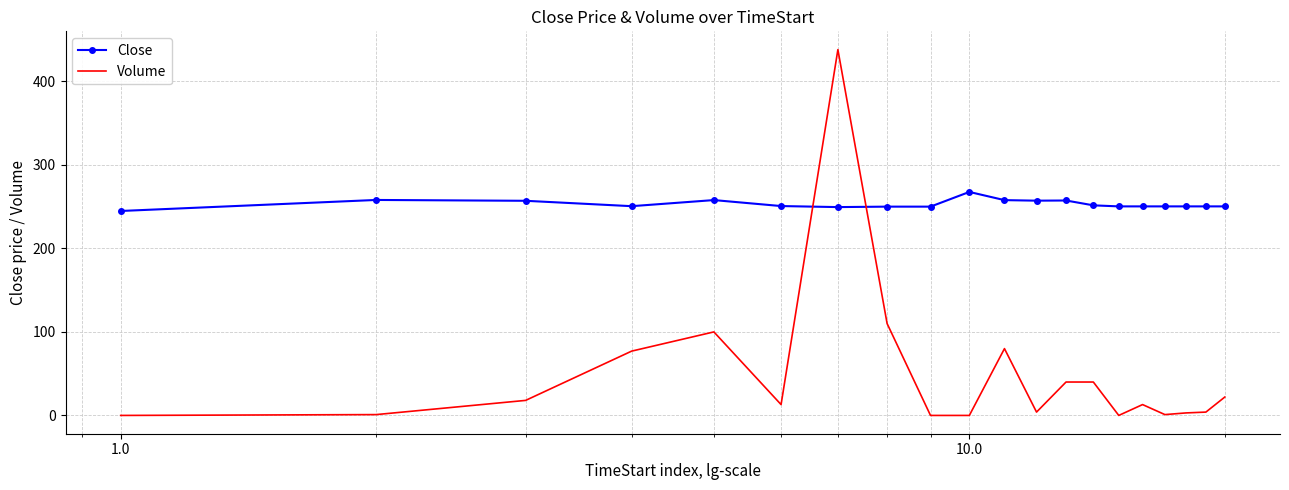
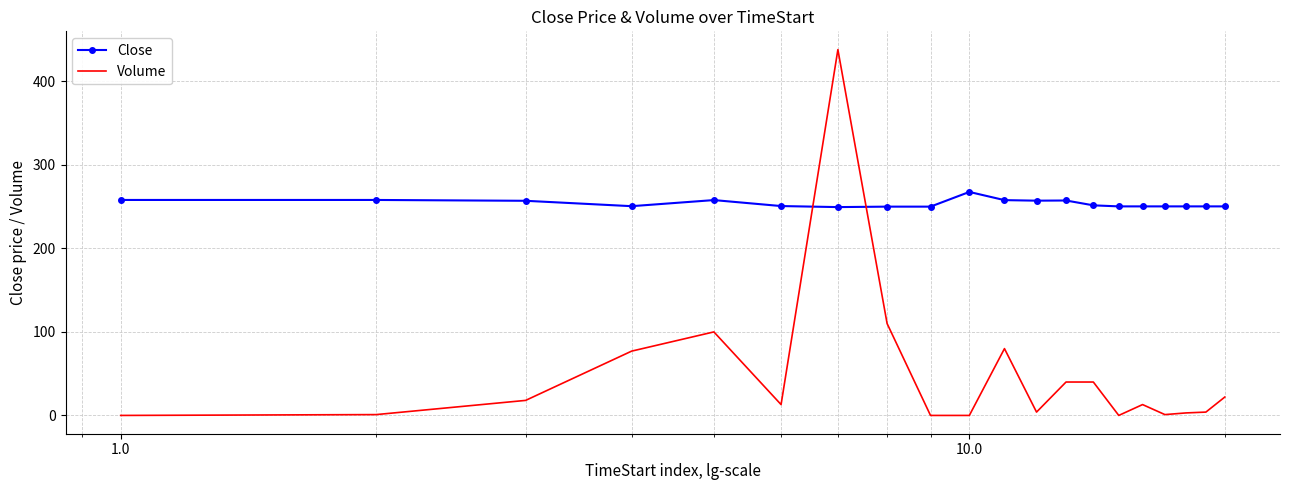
  {
    "Close": {
-     "1.0": 240,
+     "1.0": 260,
      "10.0": 270
    },
    "Volume": {
      "1.0": 0,
      "10.0": 0
    }
  }
